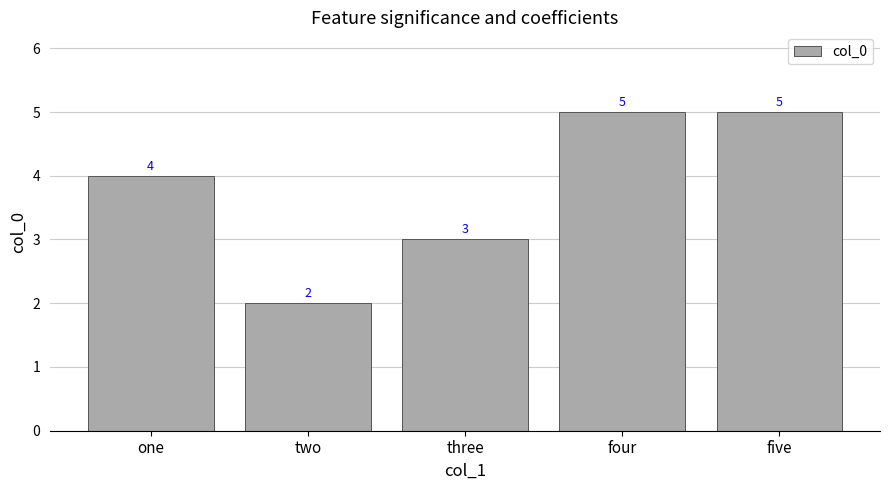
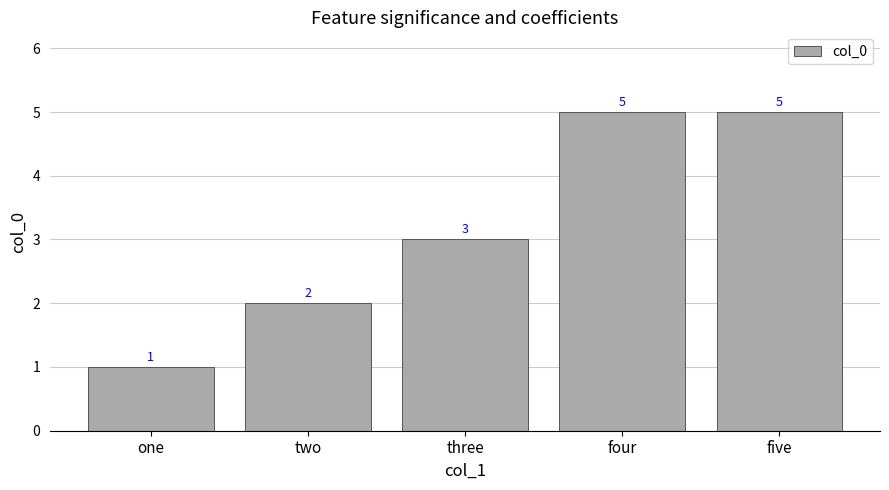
  {
-   "one": 4,
+   "one": 1,
    "two": 2,
    "three": 3,
    "four": 5,
    "five": 5
  }
